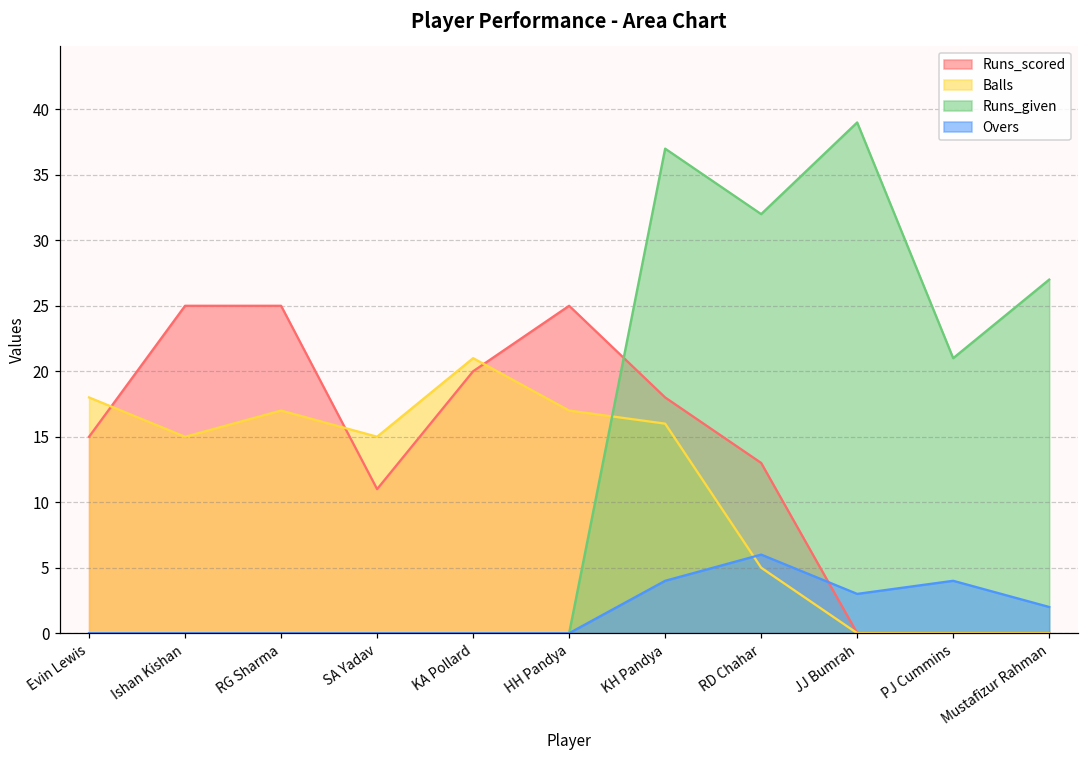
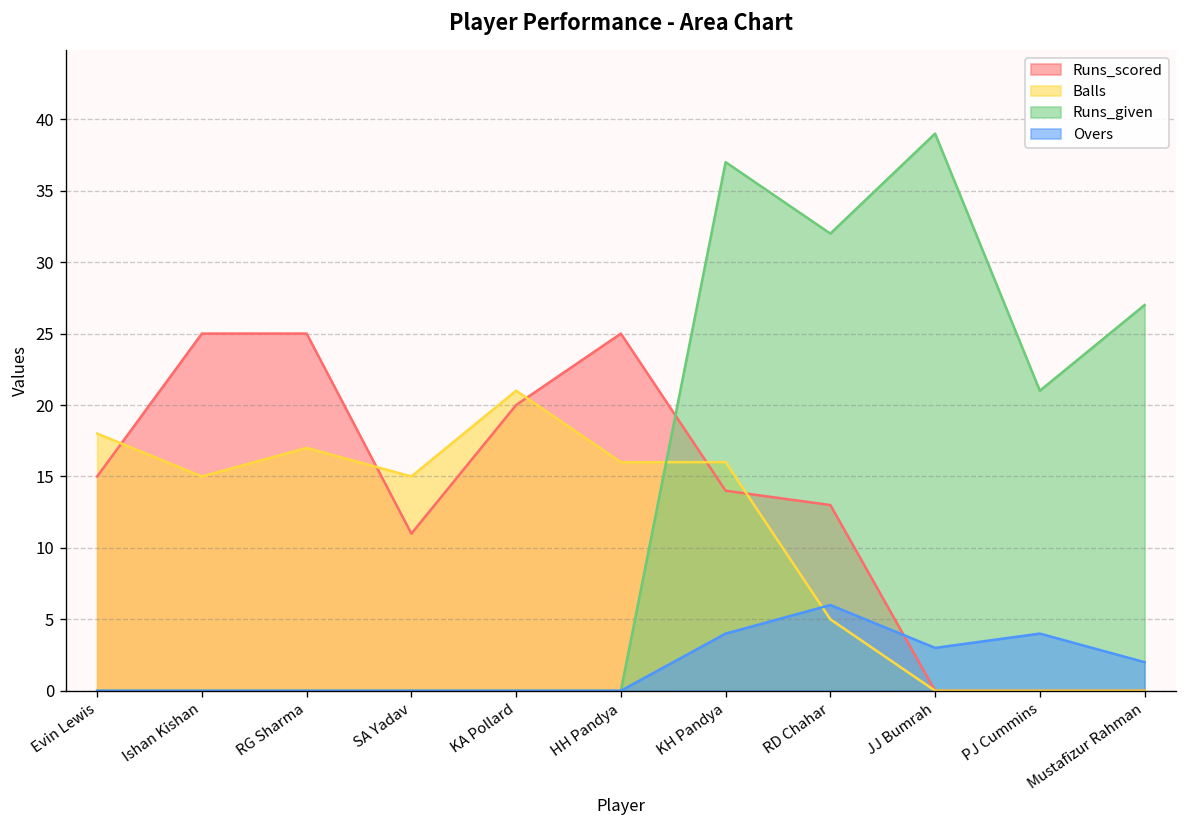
  {
    "Runs_scored": {
      "Evin Lewis": 15,
      "Ishan Kishan": 25,
      "RG Sharma": 25,
      "SA Yadav": 11,
      "KA Pollard": 20,
      "HH Pandya": 25,
-     "KH Pandya": 18,
+     "KH Pandya": 14,
      "RD Chahar": 13
    },
    "Balls": {
      "Evin Lewis": 18,
      "Ishan Kishan": 15,
      "RG Sharma": 17,
      "SA Yadav": 15,
      "KA Pollard": 21,
-     "HH Pandya": 17,
+     "HH Pandya": 16,
      "KH Pandya": 16,
      "RD Chahar": 5
    },
    "Runs_given": {
      "KH Pandya": 37,
      "RD Chahar": 32,
      "JJ Bumrah": 39,
      "PJ Cummins": 21,
      "Mustafizur Rahman": 27
    },
    "Overs": {
      "KH Pandya": 4,
      "RD Chahar": 6,
      "JJ Bumrah": 3,
      "PJ Cummins": 4,
      "Mustafizur Rahman": 2
    }
  }
